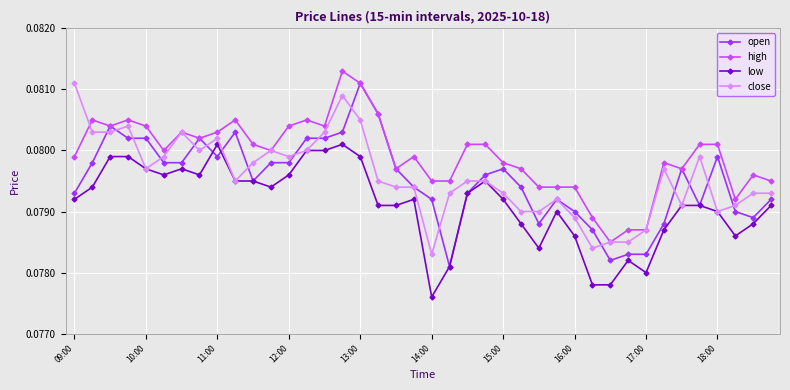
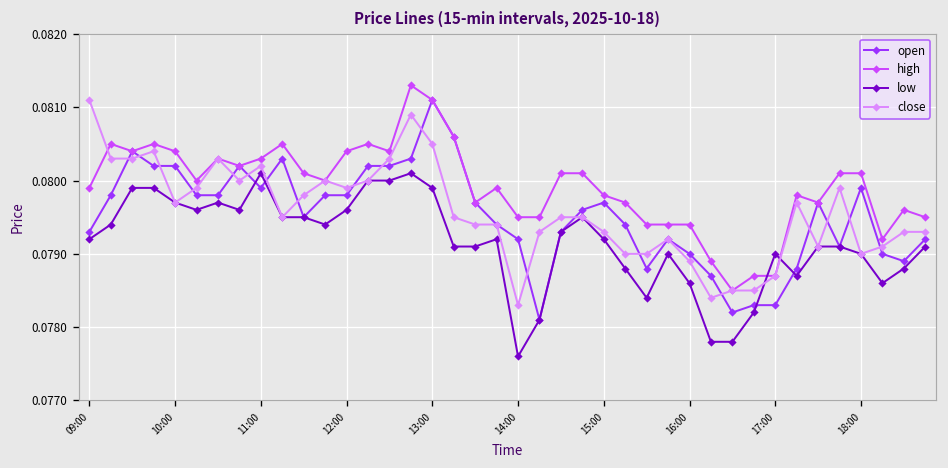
  {
    "low": {
      "09:00": 0.0792,
      "11:00": 0.0801,
      "12:00": 0.0796,
      "13:00": 0.0799,
      "14:00": 0.0776,
      "15:00": 0.0792,
      "16:00": 0.0786,
-     "17:00": 0.078
+     "17:00": 0.079
    },
    "close": {
      "09:00": 0.0811,
      "11:00": 0.0802,
      "12:00": 0.0799,
      "13:00": 0.0805,
      "14:00": 0.0783,
      "15:00": 0.0793,
      "16:00": 0.0789
    }
  }
